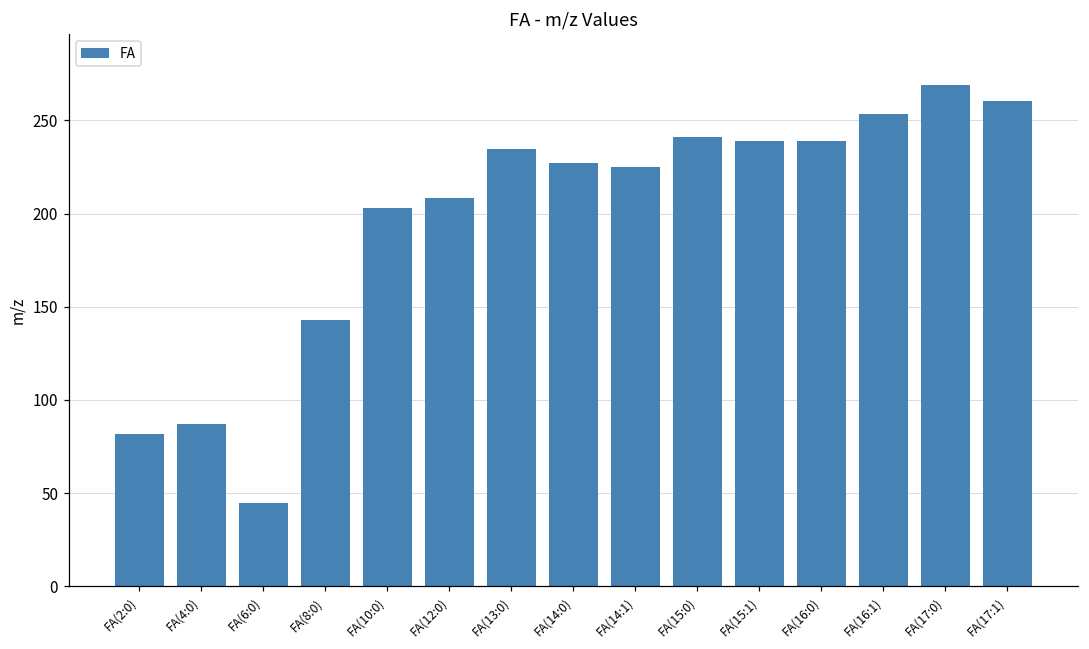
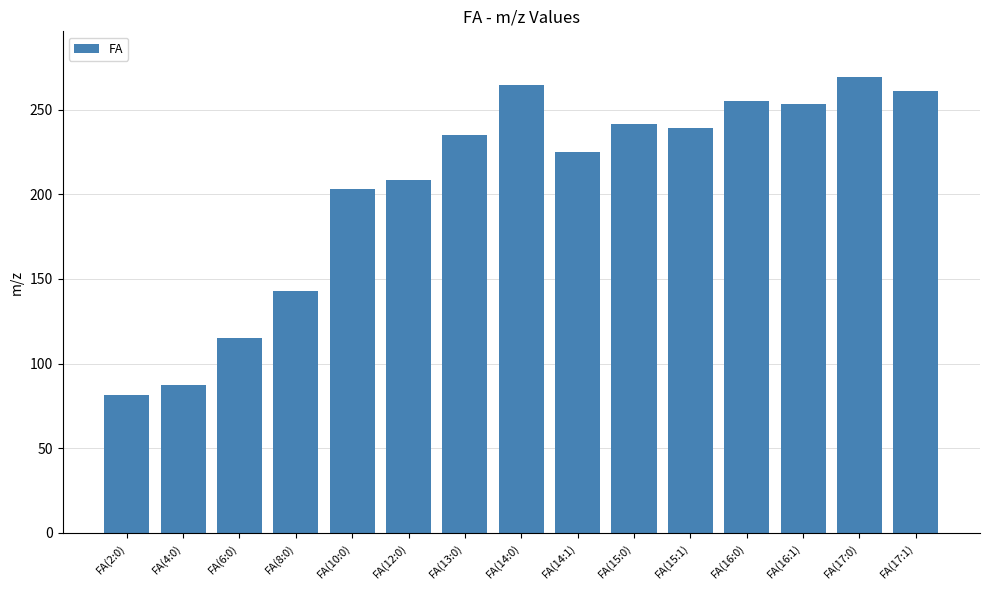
  {
    "FA(2:0)": 82,
    "FA(4:0)": 87,
-   "FA(6:0)": 45,
+   "FA(6:0)": 115,
    "FA(8:0)": 143,
    "FA(10:0)": 203,
    "FA(12:0)": 208,
    "FA(13:0)": 235,
-   "FA(14:0)": 227,
+   "FA(14:0)": 265,
    "FA(14:1)": 225,
    "FA(15:0)": 241,
    "FA(15:1)": 239,
-   "FA(16:0)": 239,
+   "FA(16:0)": 255,
    "FA(16:1)": 253,
    "FA(17:0)": 269,
    "FA(17:1)": 261
  }
